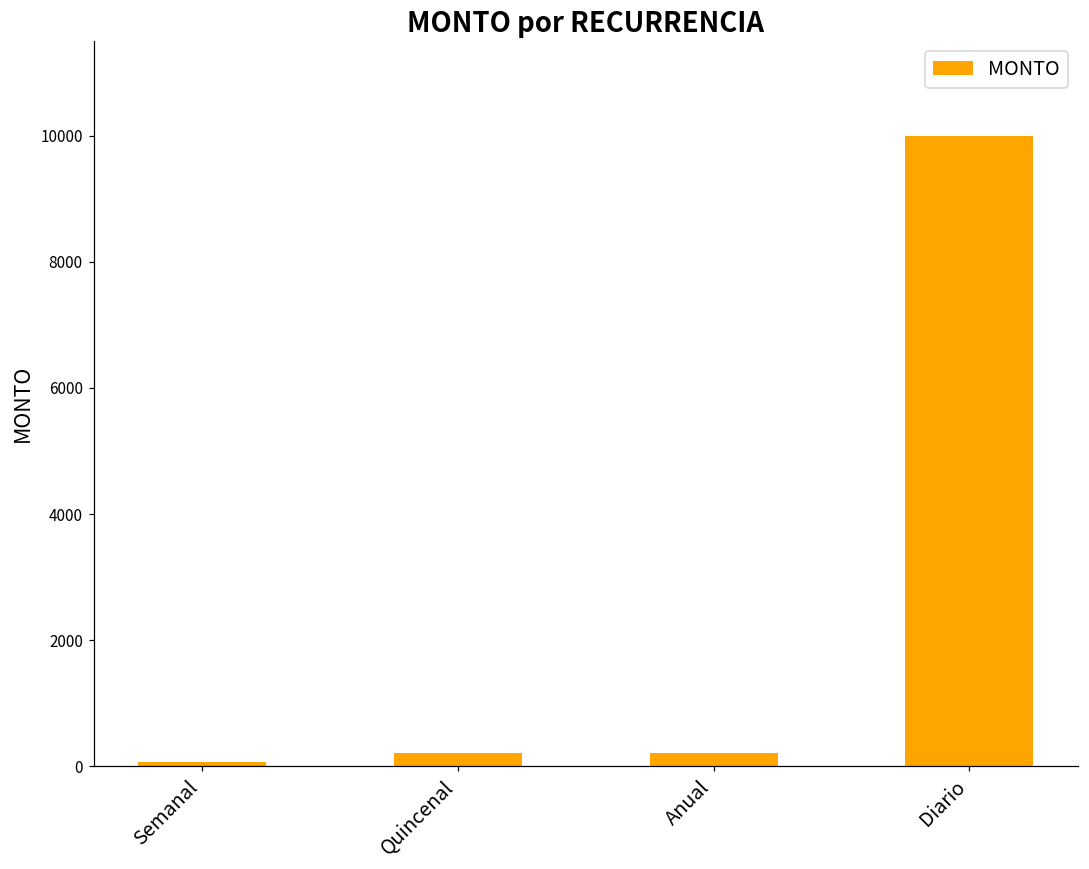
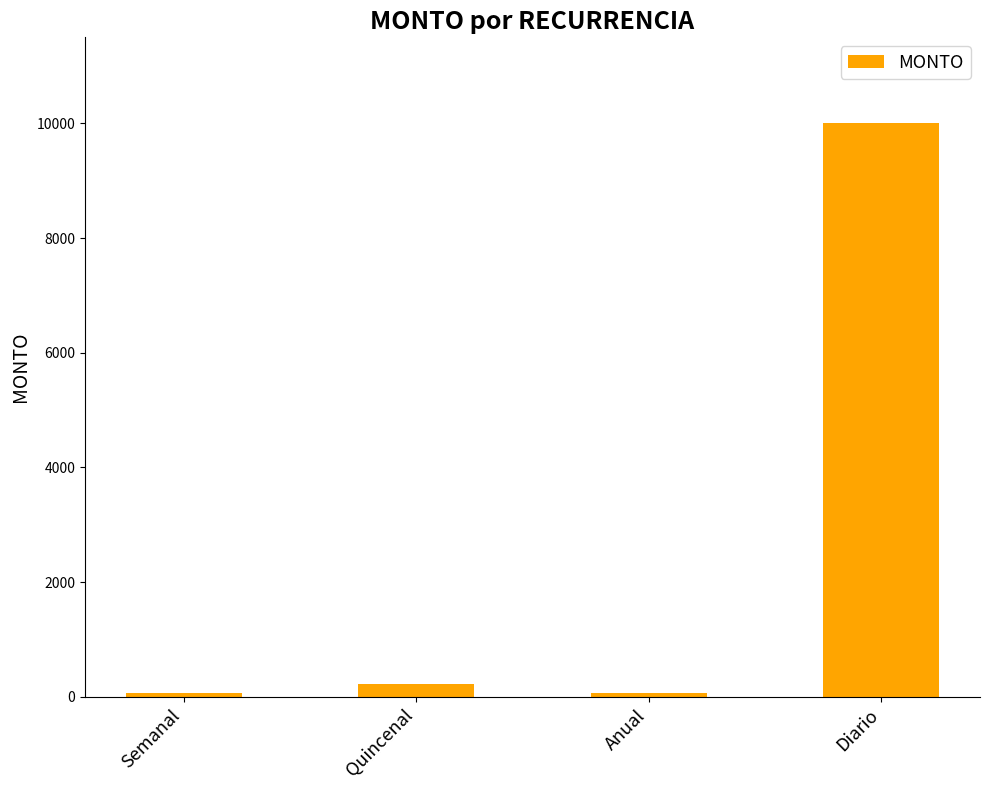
  {
    "Semanal": 100,
    "Quincenal": 200,
-   "Anual": 200,
+   "Anual": 100,
    "Diario": 10000
  }
